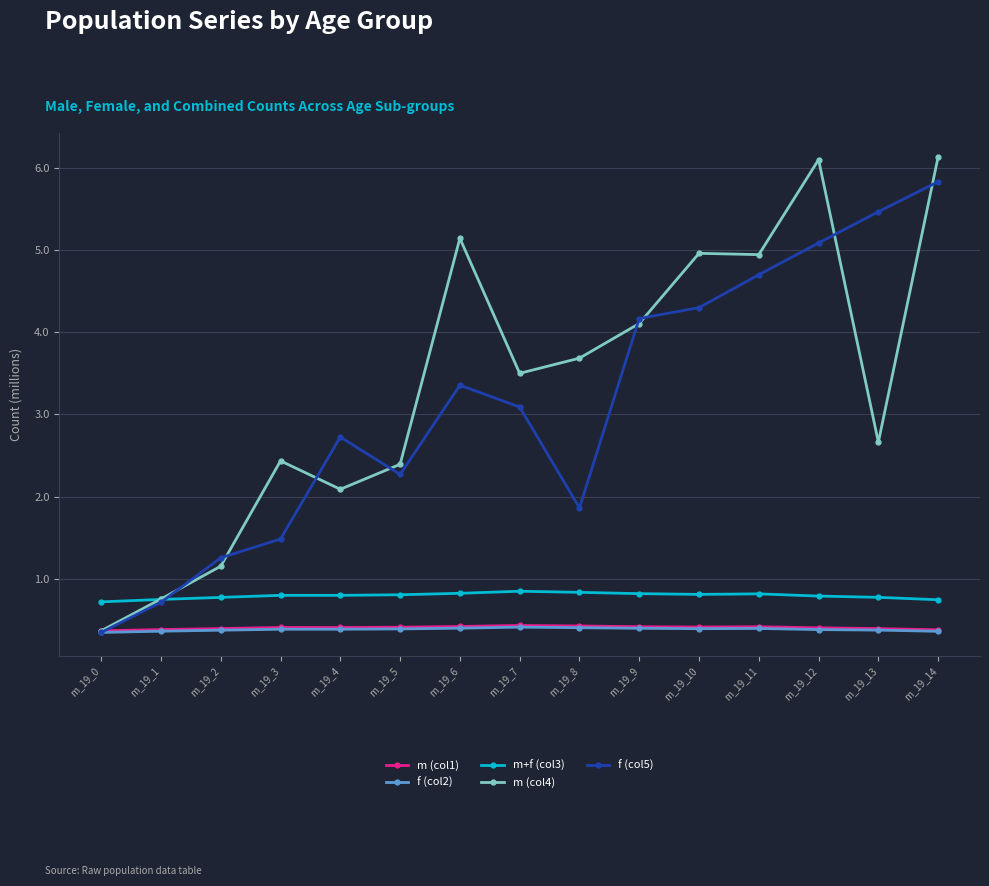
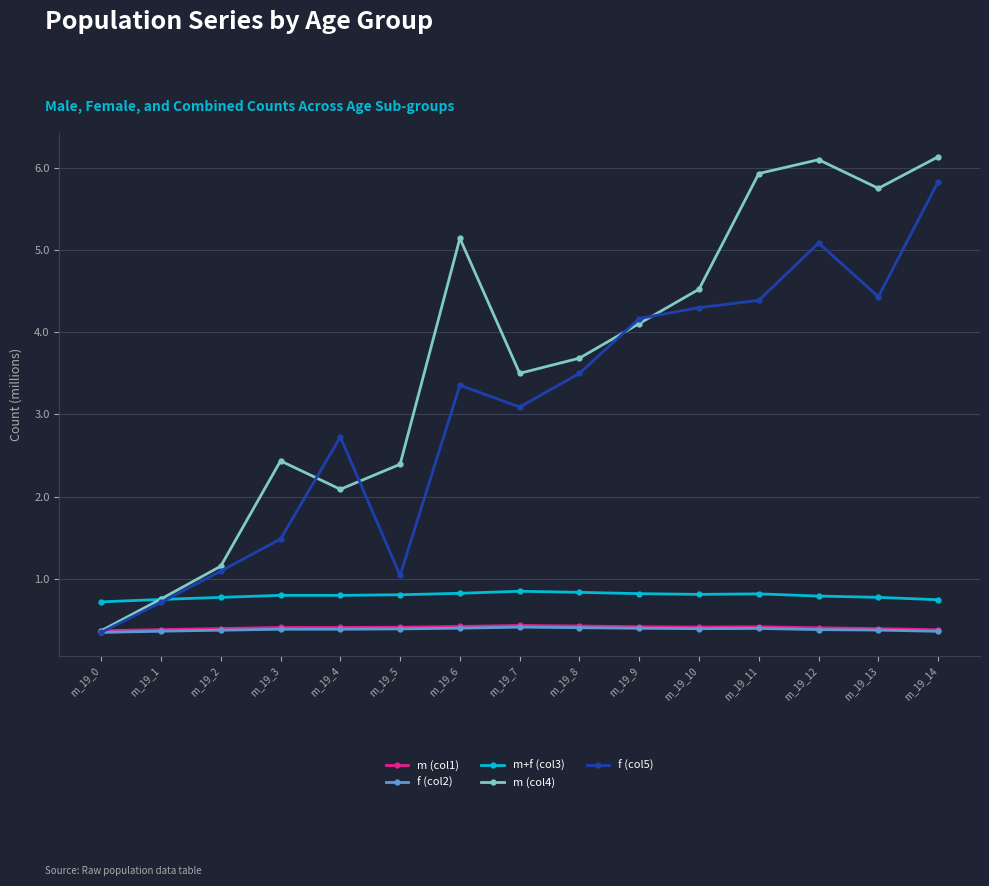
  {
    "m+f (col3)": {
      "m_19_0": 0.7,
      "m_19_2": 0.8,
      "m_19_3": 0.8,
      "m_19_4": 0.8,
      "m_19_5": 0.8,
      "m_19_6": 0.8,
      "m_19_7": 0.9,
      "m_19_8": 0.8,
      "m_19_9": 0.8,
      "m_19_10": 0.8,
      "m_19_11": 0.8,
      "m_19_12": 0.8,
      "m_19_13": 0.8,
      "m_19_14": 0.7
    },
    "m (col4)": {
      "m_19_2": 1.2,
      "m_19_3": 2.4,
      "m_19_4": 2.1,
      "m_19_5": 2.4,
      "m_19_6": 5.1,
      "m_19_7": 3.5,
      "m_19_8": 3.7,
      "m_19_9": 4.1,
-     "m_19_10": 5.0,
-     "m_19_11": 4.9,
+     "m_19_10": 4.5,
+     "m_19_11": 5.9,
      "m_19_12": 6.1,
-     "m_19_13": 2.7,
+     "m_19_13": 5.7,
      "m_19_14": 6.1
    },
    "f (col5)": {
      "m_19_1": 0.7,
-     "m_19_2": 1.3,
+     "m_19_2": 1.1,
      "m_19_3": 1.5,
      "m_19_4": 2.7,
-     "m_19_5": 2.3,
+     "m_19_5": 1.0,
      "m_19_6": 3.4,
      "m_19_7": 3.1,
-     "m_19_8": 1.9,
+     "m_19_8": 3.5,
      "m_19_9": 4.2,
      "m_19_10": 4.3,
-     "m_19_11": 4.7,
+     "m_19_11": 4.4,
      "m_19_12": 5.1,
-     "m_19_13": 5.5,
+     "m_19_13": 4.4,
      "m_19_14": 5.8
    }
  }
